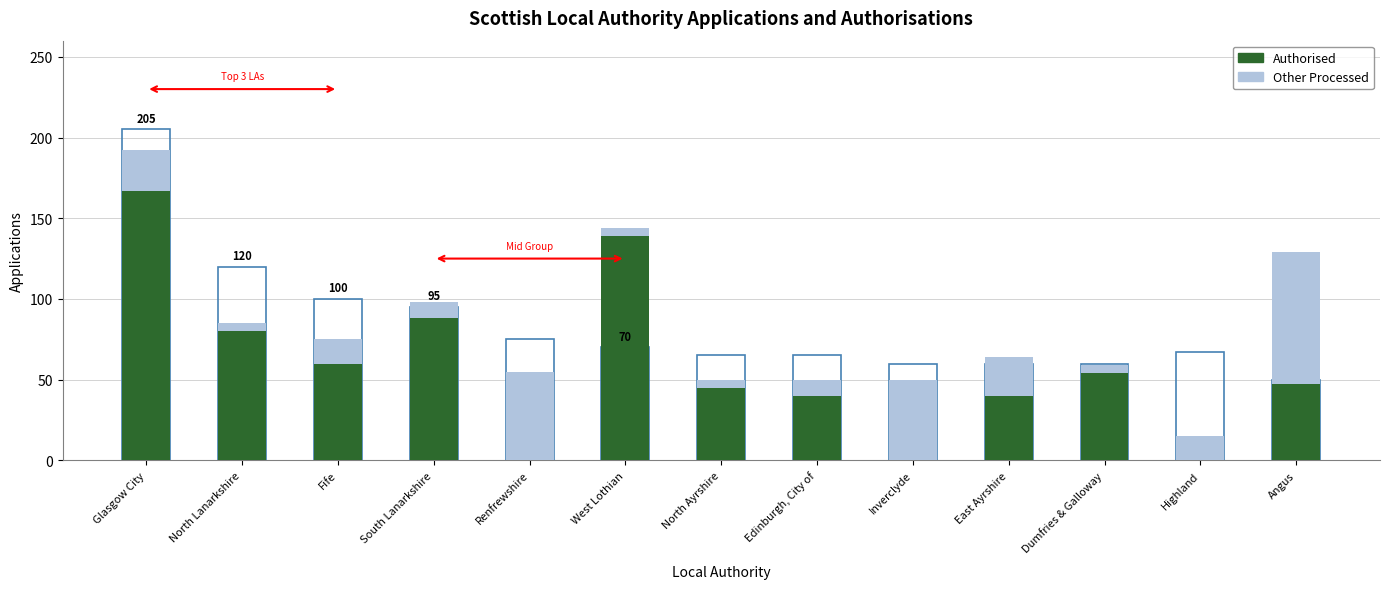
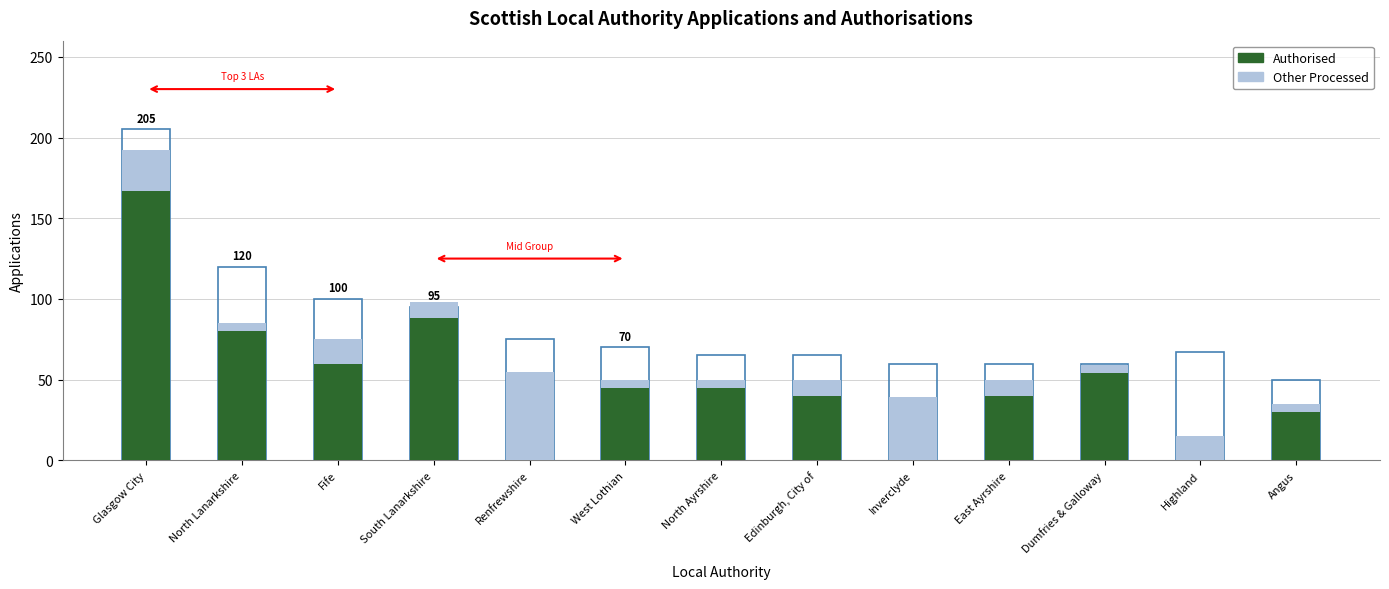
  {
    "Authorised": {
      "Renfrewshire": 0,
-     "West Lothian": 139,
+     "West Lothian": 45,
      "Inverclyde": 0,
      "Highland": 0,
-     "Angus": 47
+     "Angus": 30
    },
    "Other Processed": {
-     "Inverclyde": 50,
-     "East Ayrshire": 24,
+     "Inverclyde": 39,
+     "East Ayrshire": 10,
      "Dumfries & Galloway": 5,
-     "Angus": 82
+     "Angus": 5
    }
  }
